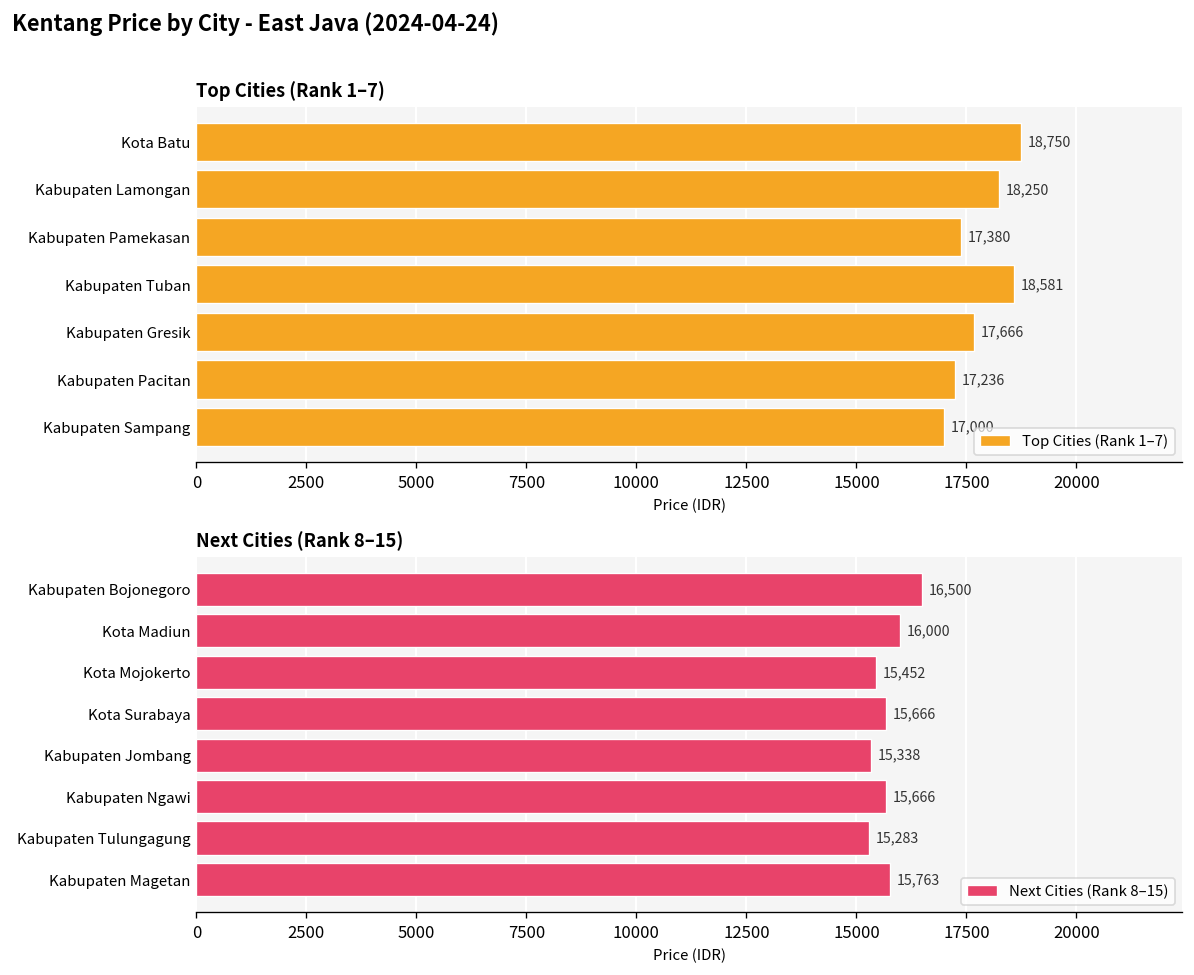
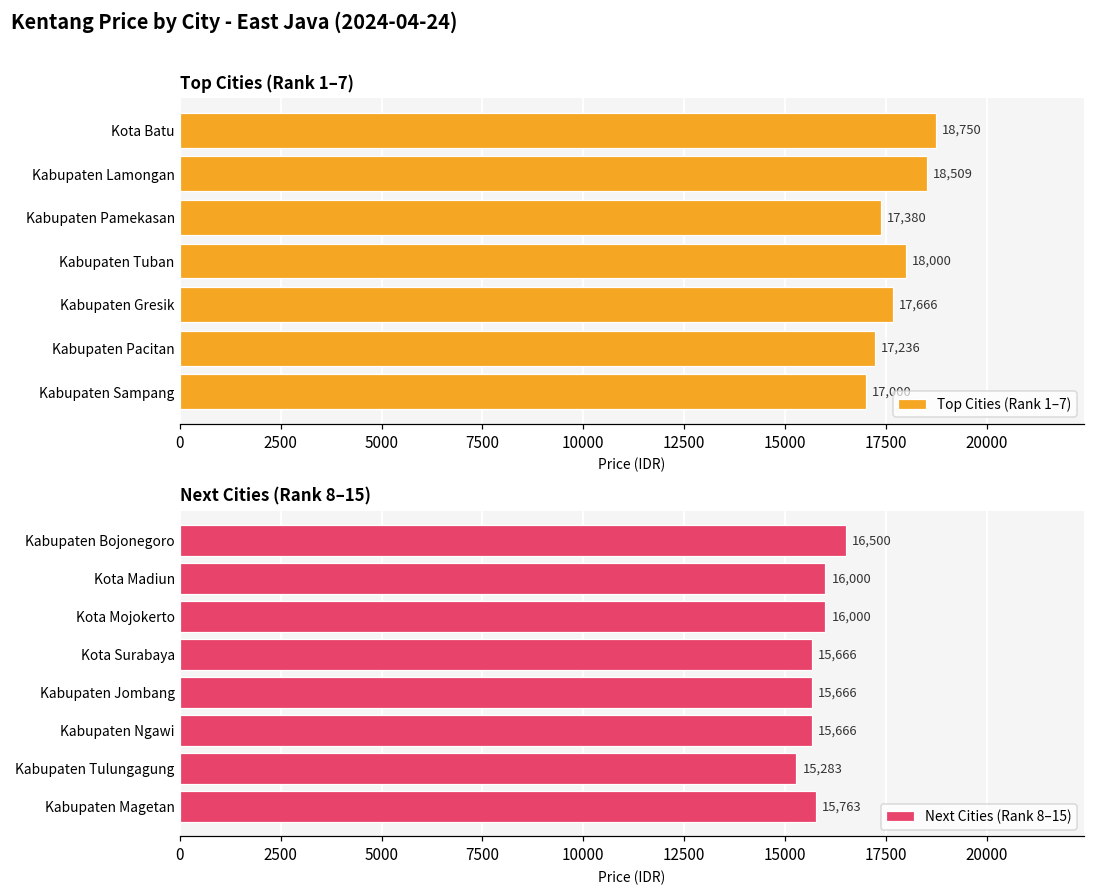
  {
    "Top Cities (Rank 1–7)": {
      "Kota Batu": "18,750",
-     "Kabupaten Lamongan": "18,250",
+     "Kabupaten Lamongan": "18,509",
      "Kabupaten Pamekasan": "17,380",
-     "Kabupaten Tuban": "18,581",
+     "Kabupaten Tuban": "18,000",
      "Kabupaten Gresik": "17,666",
      "Kabupaten Pacitan": "17,236"
    },
    "Next Cities (Rank 8–15)": {
      "Kabupaten Bojonegoro": "16,500",
      "Kota Madiun": "16,000",
-     "Kota Mojokerto": "15,452",
+     "Kota Mojokerto": "16,000",
      "Kota Surabaya": "15,666",
-     "Kabupaten Jombang": "15,338",
+     "Kabupaten Jombang": "15,666",
      "Kabupaten Ngawi": "15,666",
      "Kabupaten Tulungagung": "15,283",
      "Kabupaten Magetan": "15,763"
    }
  }
